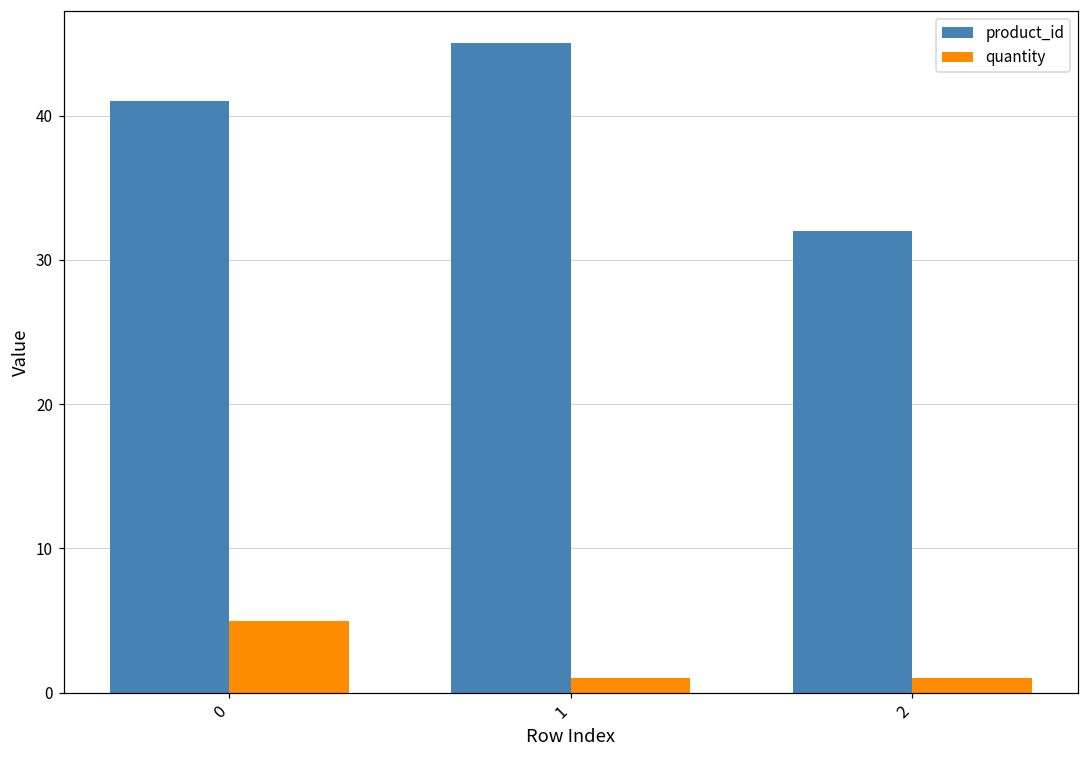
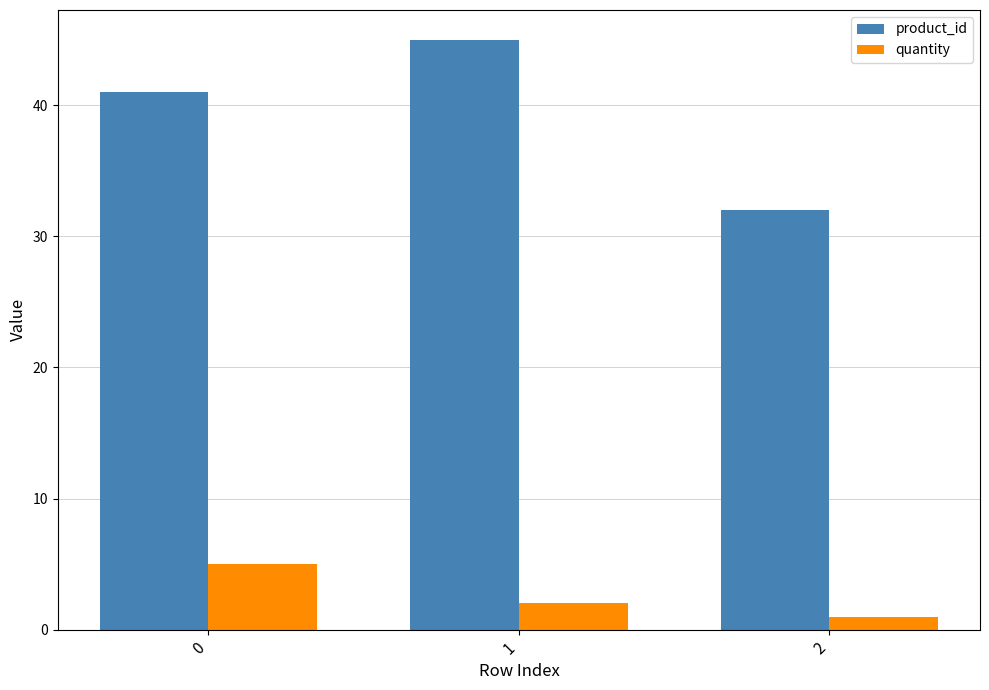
  {
    "product_id": {
      "0": 41,
      "1": 45,
      "2": 32
    },
    "quantity": {
      "0": 5,
-     "1": 1,
+     "1": 2,
      "2": 1
    }
  }
